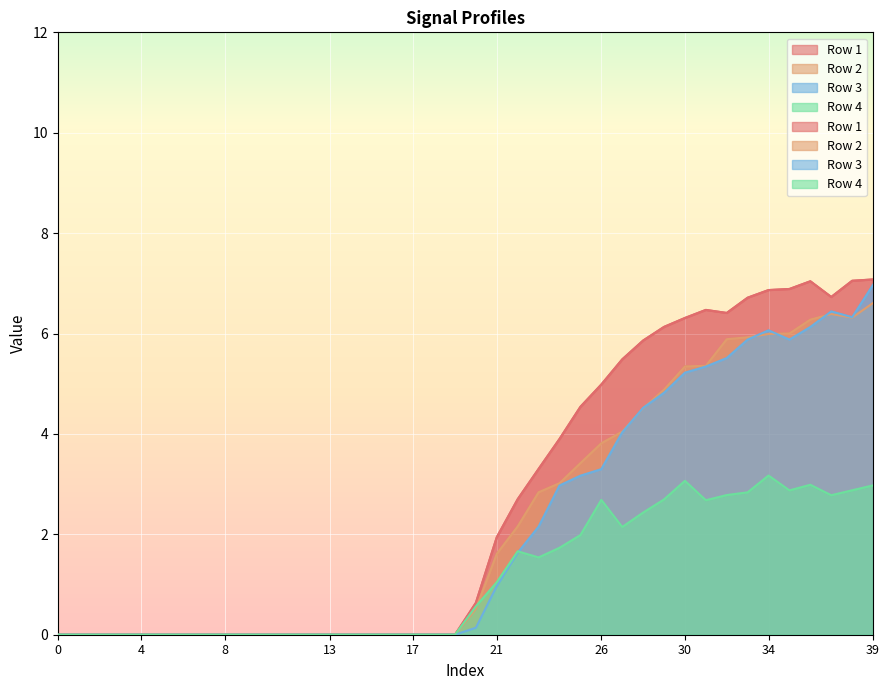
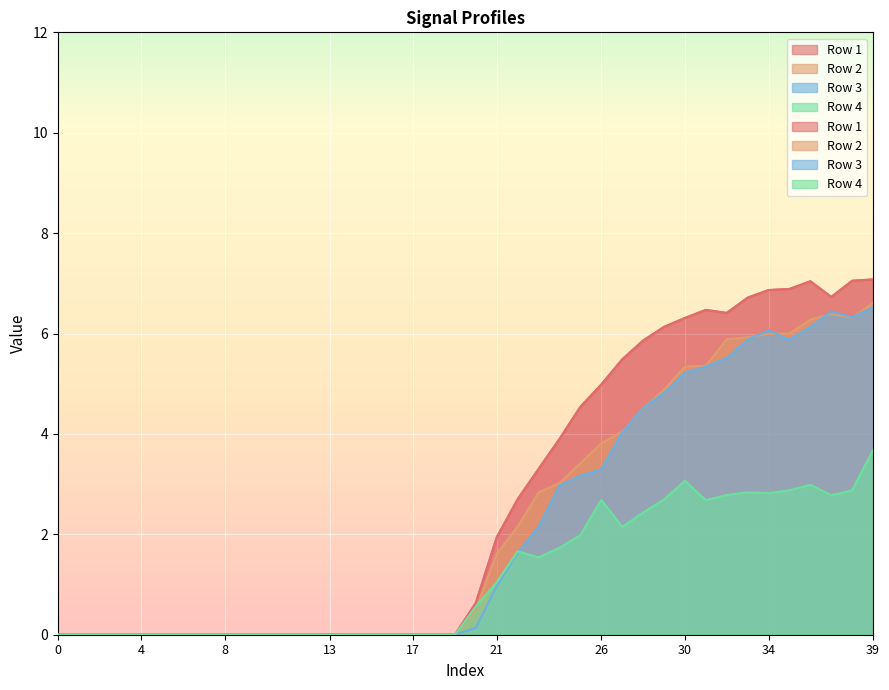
  {
    "Row 3": {
      "21": 1.0,
      "26": 3.3,
      "30": 5.2,
      "34": 6.1,
-     "39": 7.0
+     "39": 6.5
    },
    "Row 4": {
      "21": 1.0,
      "26": 2.7,
      "30": 3.1,
-     "34": 3.2,
-     "39": 3.0
+     "34": 2.8,
+     "39": 3.7
    }
  }
